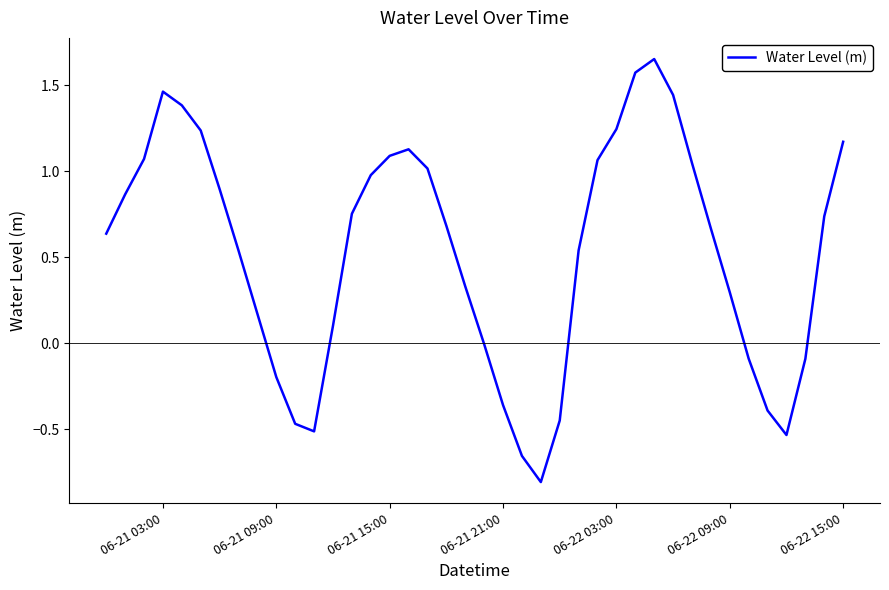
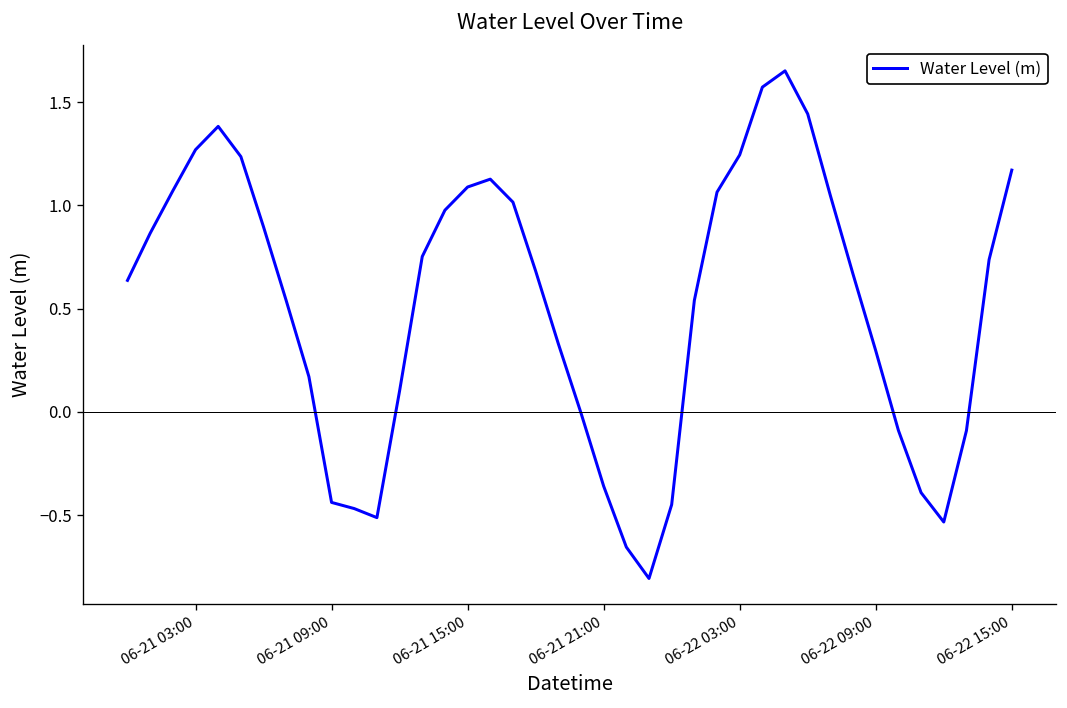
  {
-   "06-21 03:00": 1.46,
-   "06-21 09:00": -0.20,
+   "06-21 03:00": 1.27,
+   "06-21 09:00": -0.44,
    "06-21 15:00": 1.09,
    "06-21 21:00": -0.36,
    "06-22 03:00": 1.24,
    "06-22 09:00": 0.30,
    "06-22 15:00": 1.17
  }
